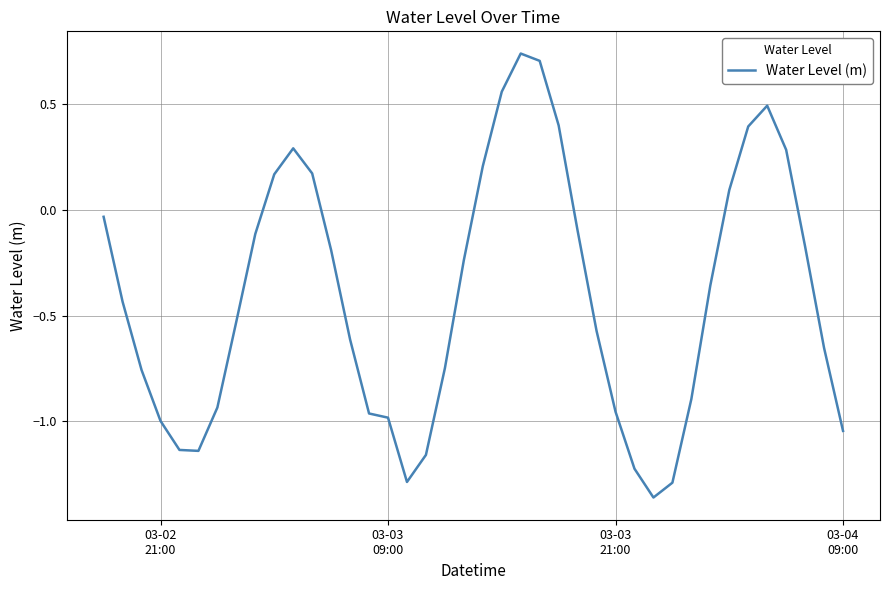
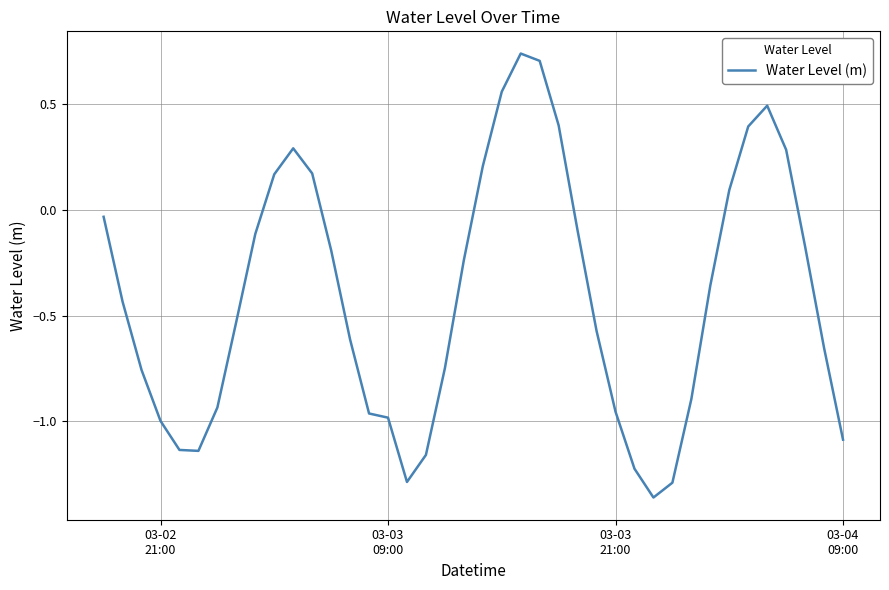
  {
    "03-02 21:00": -1.00,
    "03-03 09:00": -0.98,
    "03-03 21:00": -0.95,
-   "03-04 09:00": -1.04
+   "03-04 09:00": -1.09
  }
